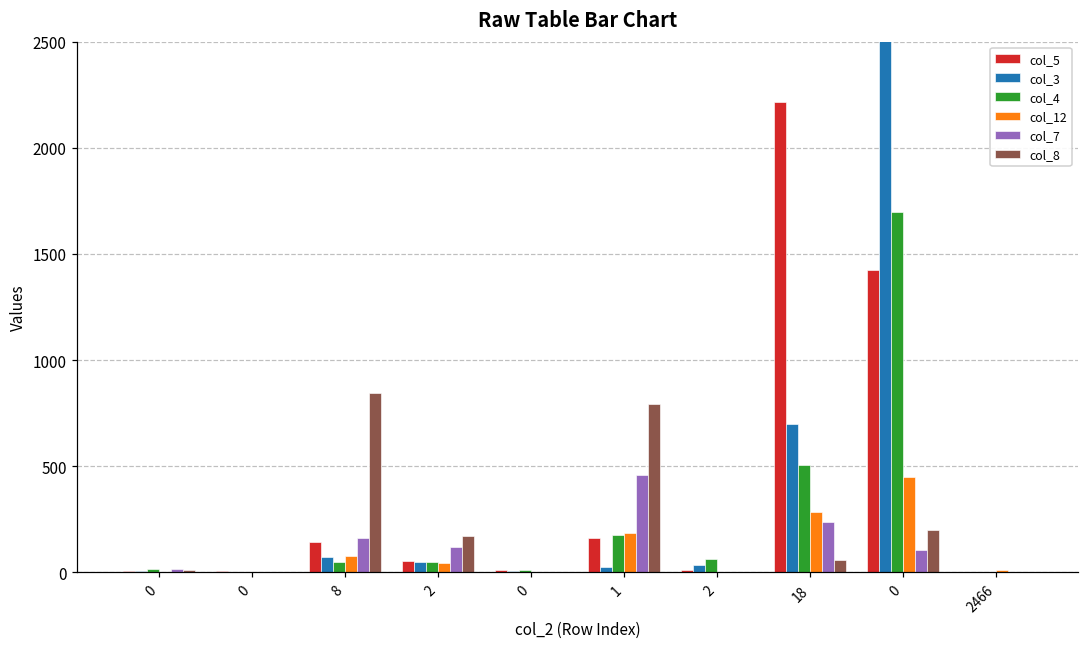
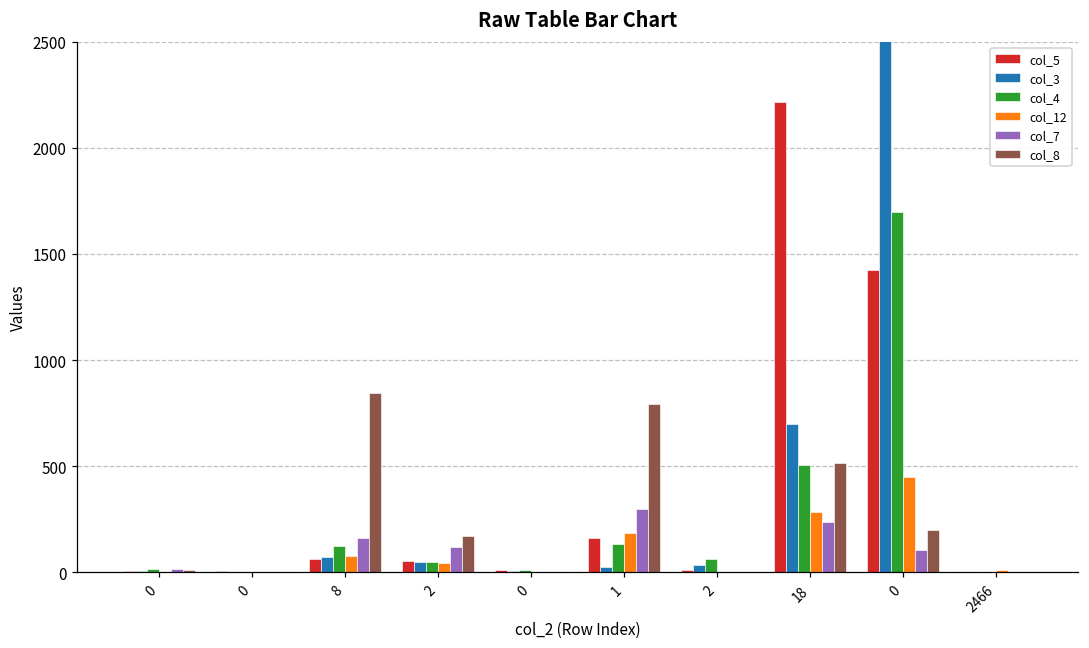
  {
    "col_5": {
-     "8": 140,
+     "8": 60,
      "1": 160,
      "18": 2220,
      "2466": 0
    },
    "col_3": {
      "8": 70,
      "1": 30,
      "18": 700,
      "2466": 0
    },
    "col_4": {
-     "8": 50,
-     "1": 180,
+     "8": 120,
+     "1": 130,
      "18": 510,
      "2466": 0
    },
    "col_12": {
      "8": 80,
      "1": 190,
      "18": 280
    },
    "col_7": {
      "8": 160,
-     "1": 460,
+     "1": 300,
      "18": 240,
      "2466": 0
    },
    "col_8": {
      "8": 840,
      "1": 790,
-     "18": 60,
+     "18": 510,
      "2466": 0
    }
  }
